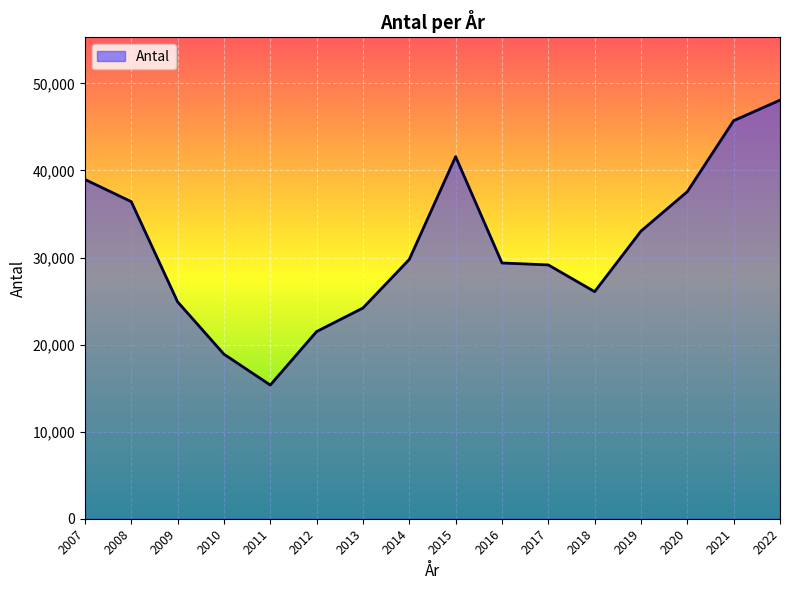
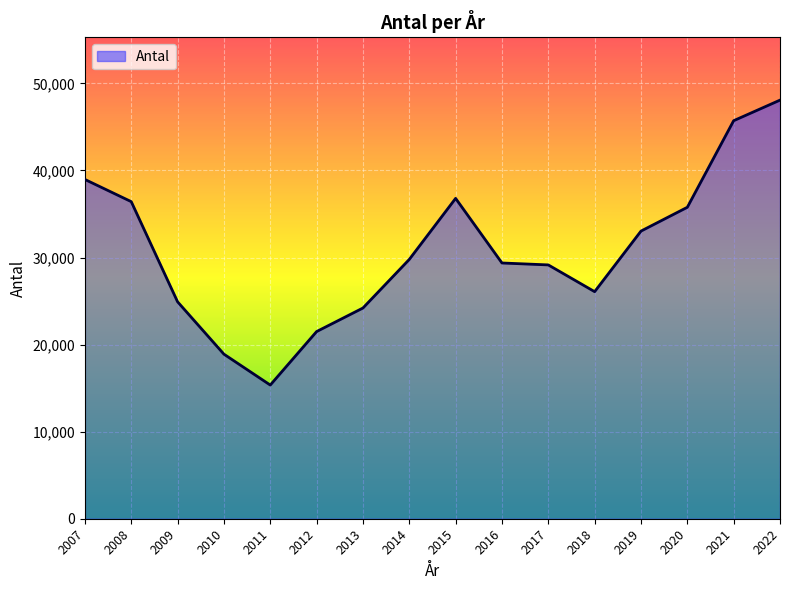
  {
    "2007": "39,000",
    "2008": "36,000",
    "2009": "25,000",
    "2010": "19,000",
    "2011": "15,000",
    "2012": "21,000",
    "2013": "24,000",
    "2014": "30,000",
-   "2015": "42,000",
+   "2015": "37,000",
    "2016": "29,000",
    "2017": "29,000",
    "2018": "26,000",
    "2019": "33,000",
-   "2020": "38,000",
+   "2020": "36,000",
    "2021": "46,000",
    "2022": "48,000"
  }
